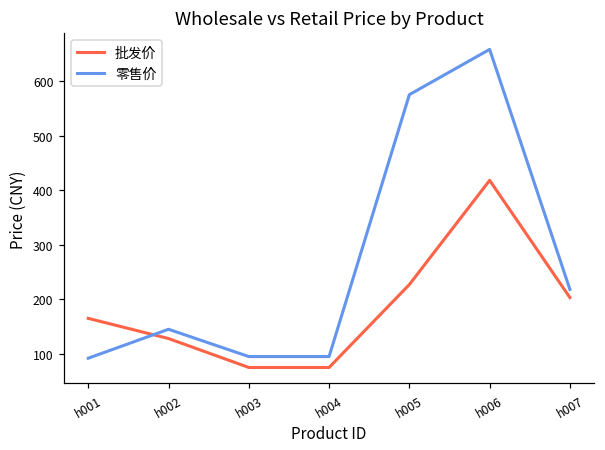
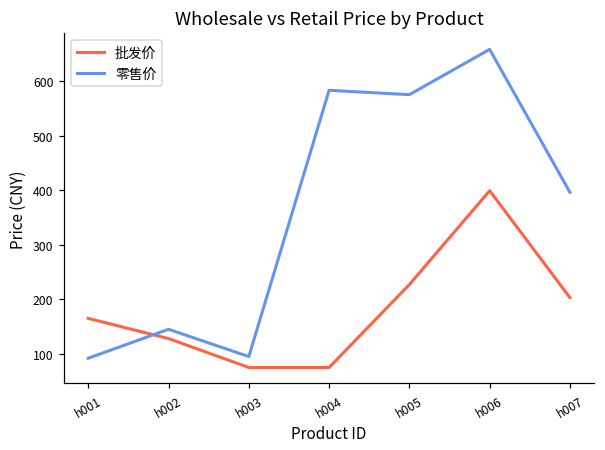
  {
    "批发价": {
      "h001": 170,
      "h002": 130,
      "h003": 80,
      "h004": 80,
      "h005": 230,
-     "h006": 420,
+     "h006": 400,
      "h007": 200
    },
    "零售价": {
      "h001": 90,
      "h002": 150,
      "h003": 100,
-     "h004": 100,
+     "h004": 580,
      "h005": 580,
      "h006": 660,
-     "h007": 220
+     "h007": 400
    }
  }
